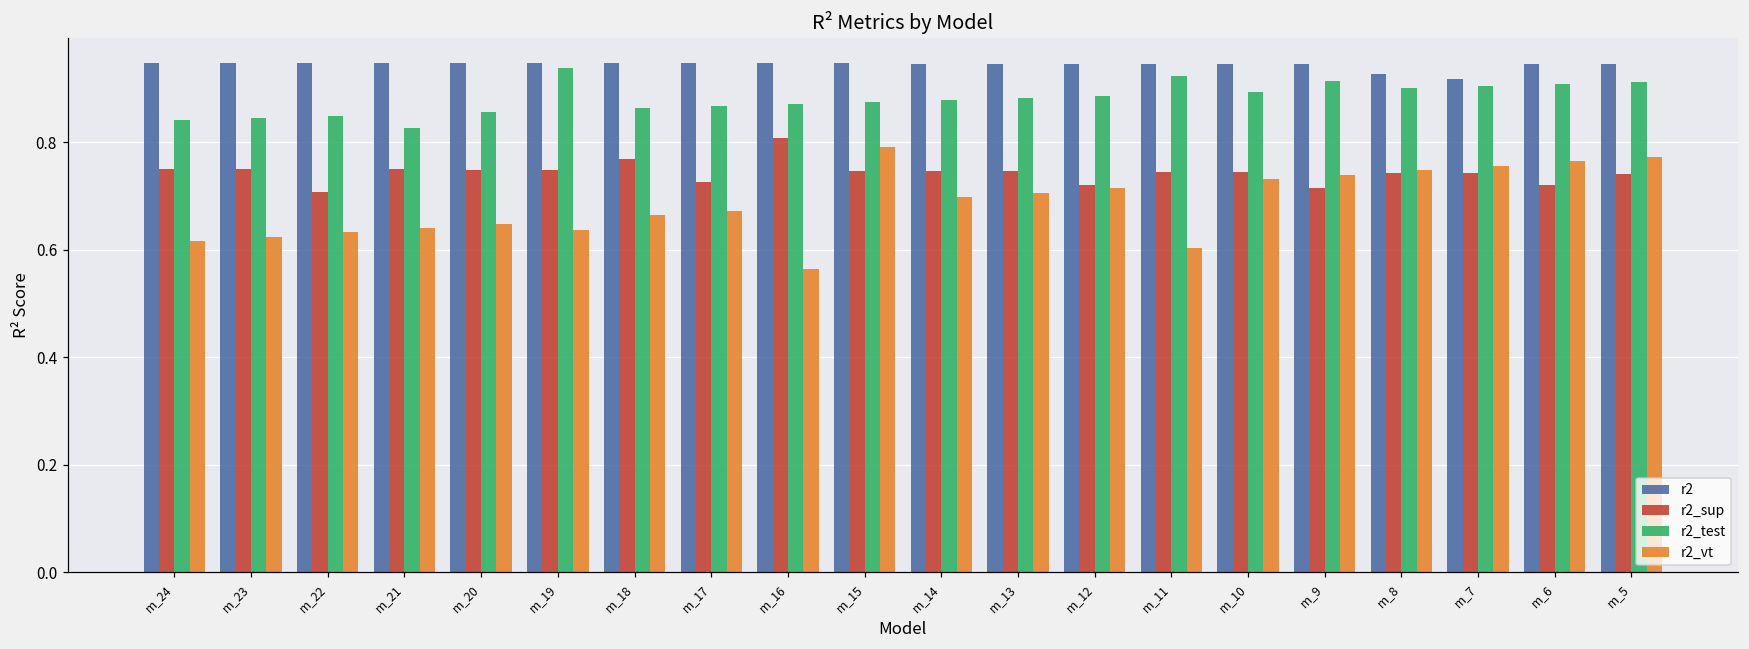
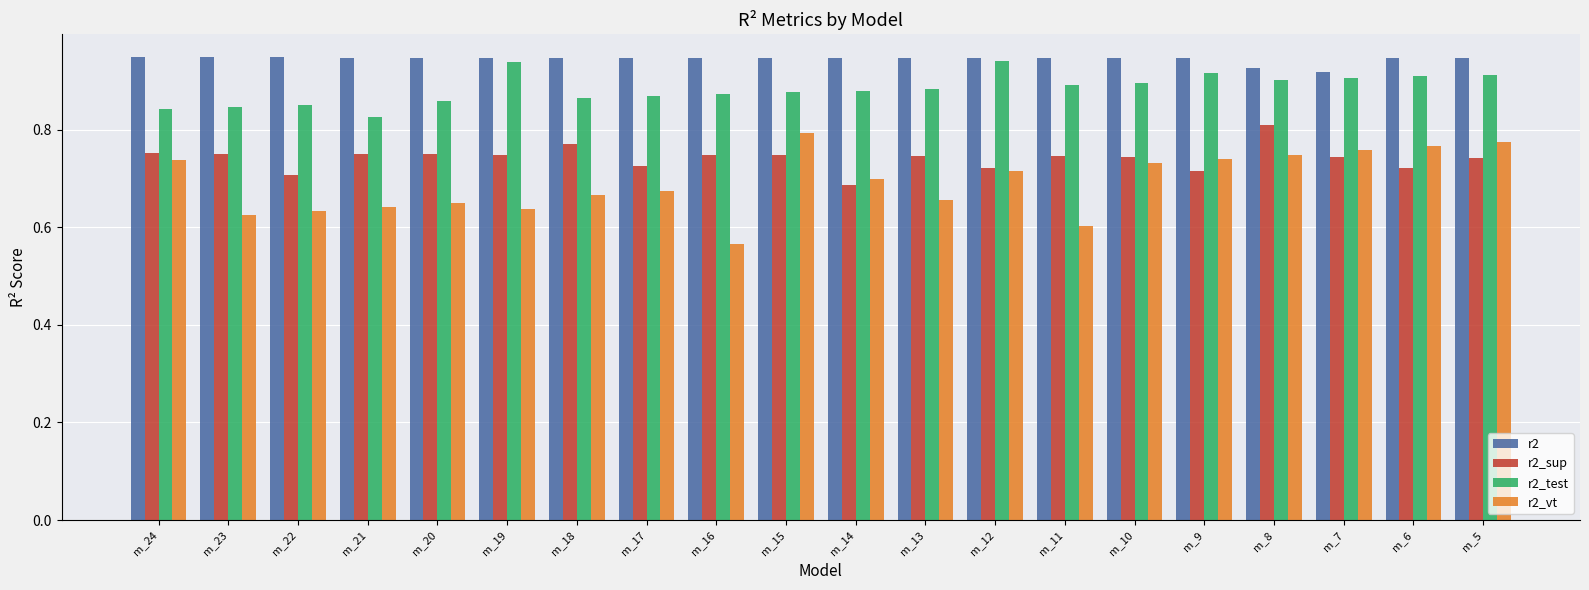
  {
    "r2": {
      "m_24": 0.95,
      "m_23": 0.95,
      "m_22": 0.95,
      "m_21": 0.95,
      "m_20": 0.95,
      "m_19": 0.95,
      "m_18": 0.95,
      "m_17": 0.95,
      "m_16": 0.95,
      "m_15": 0.95,
      "m_14": 0.95,
      "m_13": 0.95,
      "m_12": 0.95,
      "m_11": 0.95,
      "m_10": 0.95,
      "m_9": 0.95,
      "m_8": 0.93,
      "m_7": 0.92,
      "m_6": 0.95,
      "m_5": 0.95
    },
    "r2_sup": {
      "m_24": 0.75,
      "m_23": 0.75,
      "m_22": 0.71,
      "m_21": 0.75,
      "m_20": 0.75,
      "m_19": 0.75,
      "m_18": 0.77,
      "m_17": 0.73,
-     "m_16": 0.81,
+     "m_16": 0.75,
      "m_15": 0.75,
-     "m_14": 0.75,
+     "m_14": 0.69,
      "m_13": 0.75,
      "m_12": 0.72,
      "m_11": 0.75,
      "m_10": 0.74,
      "m_9": 0.71,
-     "m_8": 0.74,
+     "m_8": 0.81,
      "m_7": 0.74,
      "m_6": 0.72,
      "m_5": 0.74
    },
    "r2_test": {
      "m_24": 0.84,
      "m_23": 0.85,
      "m_22": 0.85,
      "m_21": 0.83,
      "m_20": 0.86,
      "m_19": 0.94,
      "m_18": 0.87,
      "m_17": 0.87,
      "m_16": 0.87,
      "m_15": 0.88,
      "m_14": 0.88,
      "m_13": 0.88,
-     "m_12": 0.89,
-     "m_11": 0.92,
+     "m_12": 0.94,
+     "m_11": 0.89,
      "m_10": 0.89,
      "m_9": 0.91,
      "m_8": 0.90,
      "m_7": 0.91,
      "m_6": 0.91,
      "m_5": 0.91
    },
    "r2_vt": {
-     "m_24": 0.62,
+     "m_24": 0.74,
      "m_23": 0.62,
      "m_22": 0.63,
      "m_21": 0.64,
      "m_20": 0.65,
      "m_19": 0.64,
      "m_18": 0.67,
      "m_17": 0.67,
      "m_16": 0.56,
      "m_15": 0.79,
      "m_14": 0.70,
-     "m_13": 0.71,
+     "m_13": 0.65,
      "m_12": 0.72,
      "m_11": 0.60,
      "m_10": 0.73,
      "m_9": 0.74,
      "m_8": 0.75,
      "m_7": 0.76,
      "m_6": 0.77,
      "m_5": 0.77
    }
  }
